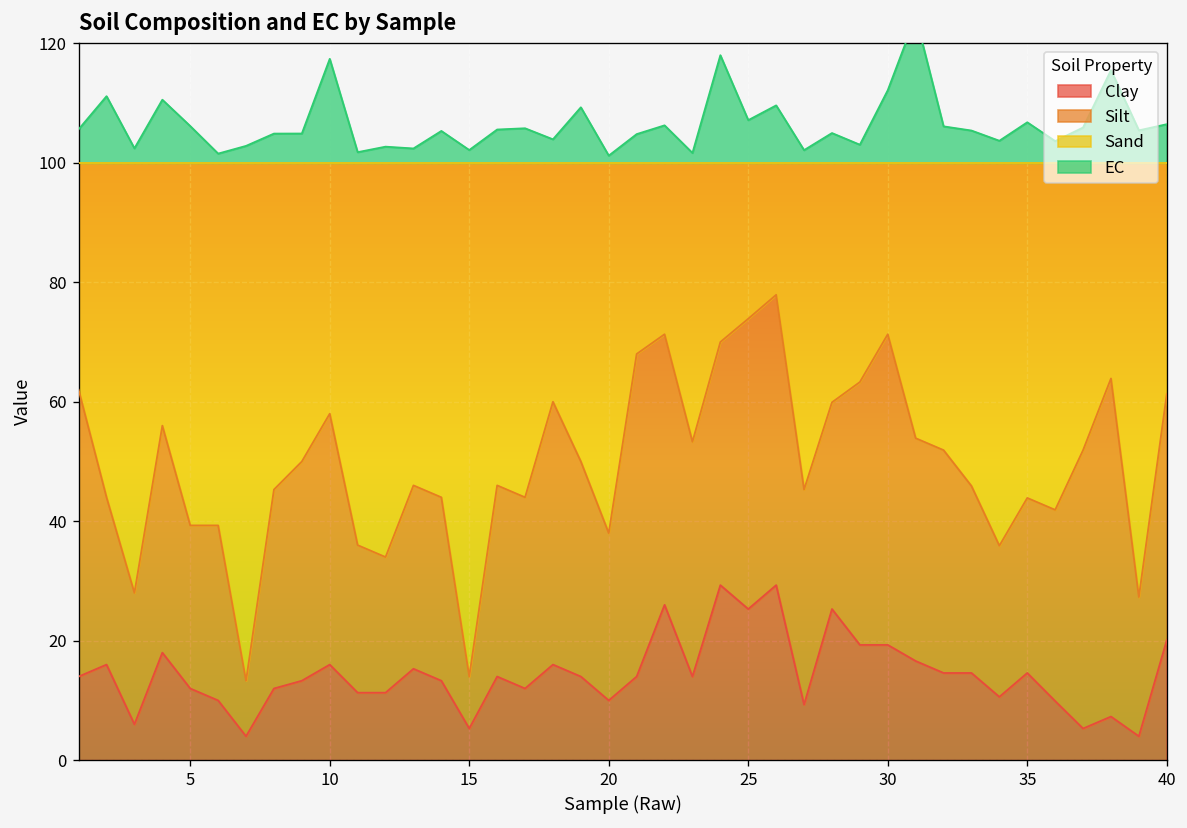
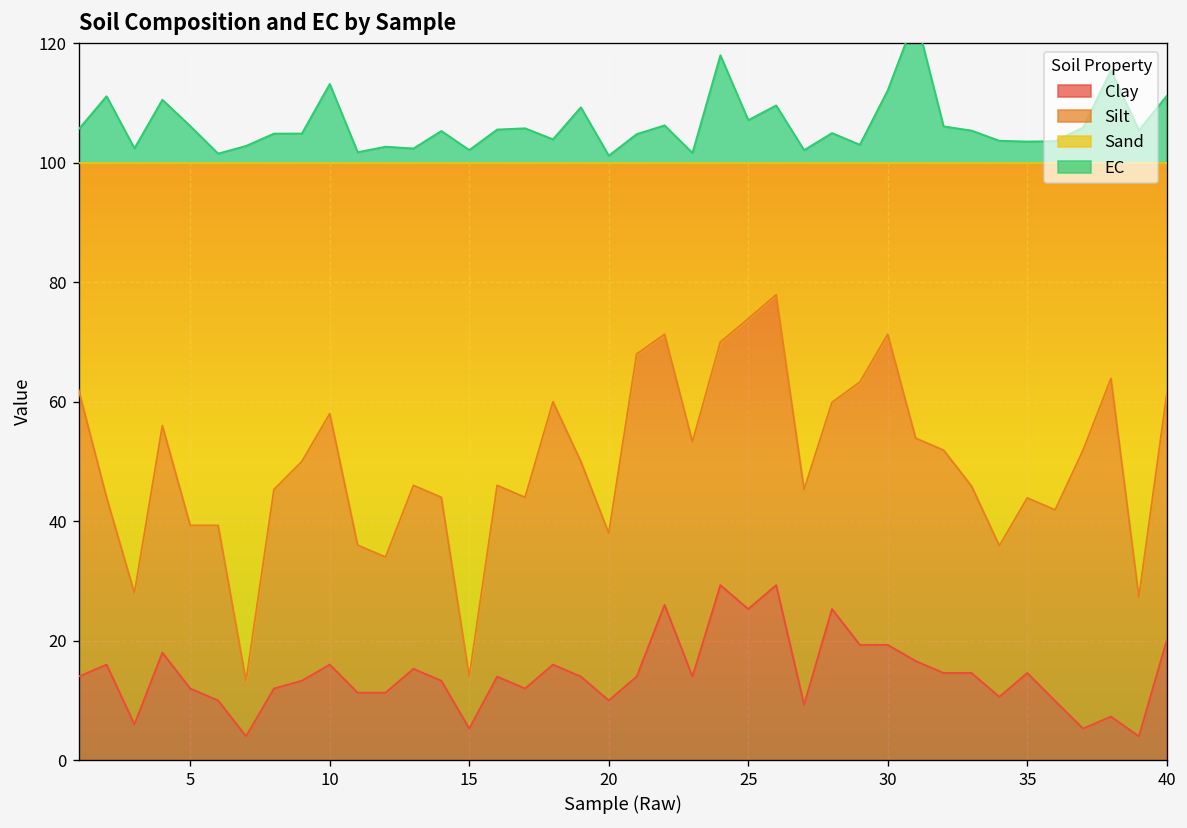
  {
    "Sand": {
      "5": 100,
      "10": 100,
      "15": 100,
      "20": 100,
      "25": 100,
      "30": 100,
      "35": 100,
      "40": 100
    },
    "EC": {
      "5": 106,
-     "10": 117,
+     "10": 113,
      "15": 102,
      "20": 101,
      "25": 107,
      "30": 112,
-     "35": 107,
-     "40": 106
+     "35": 104,
+     "40": 111
    }
  }
